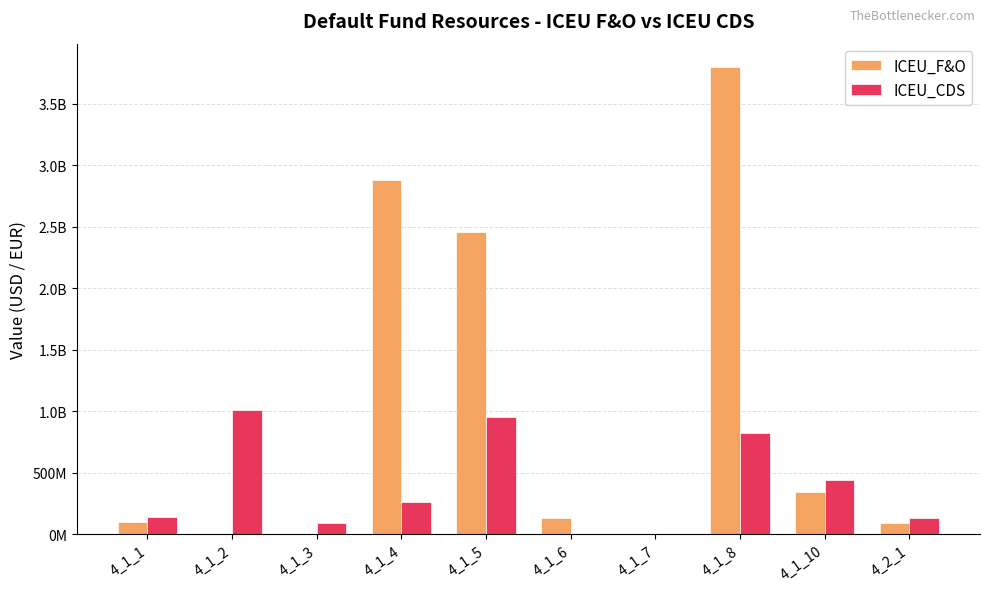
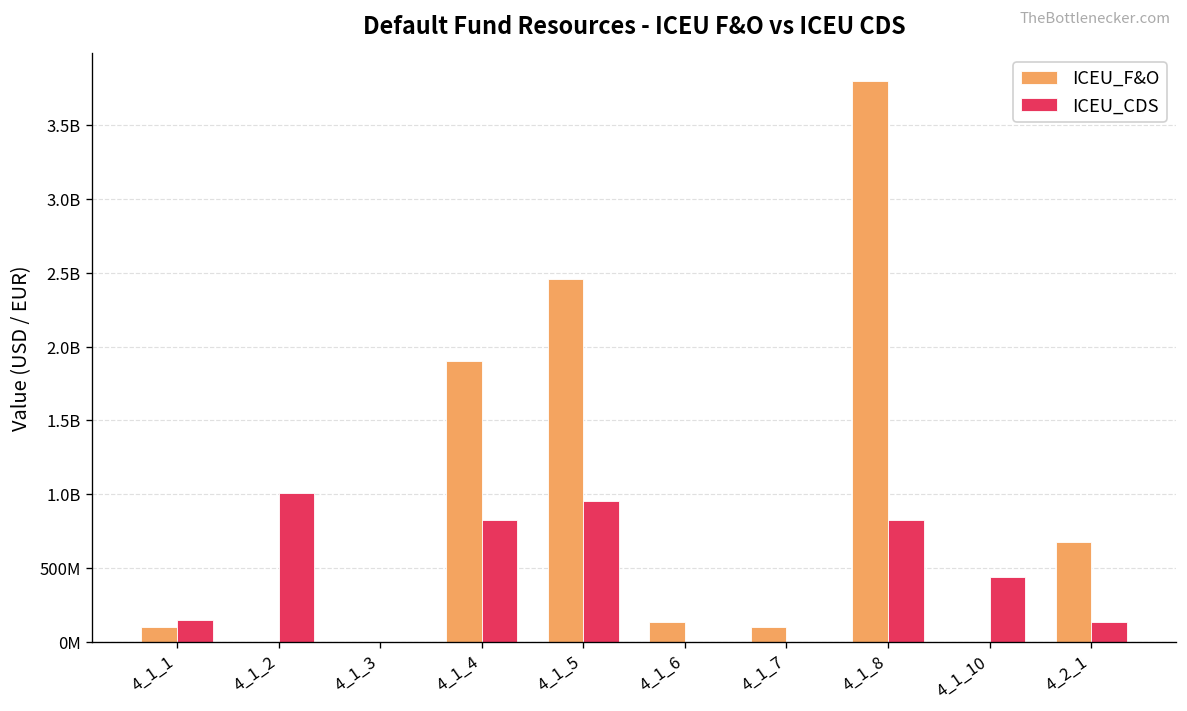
  {
    "ICEU_F&O": {
      "4_1_1": 100000000,
      "4_1_2": 0,
      "4_1_3": 0,
-     "4_1_4": 2880000000,
+     "4_1_4": 1900000000,
      "4_1_5": 2460000000,
      "4_1_6": 130000000,
-     "4_1_7": 0,
+     "4_1_7": 100000000,
      "4_1_8": 3800000000,
-     "4_1_10": 340000000,
-     "4_2_1": 90000000
+     "4_1_10": 0,
+     "4_2_1": 670000000
    },
    "ICEU_CDS": {
      "4_1_1": 140000000,
      "4_1_2": 1010000000,
-     "4_1_3": 90000000,
-     "4_1_4": 270000000,
+     "4_1_3": 0,
+     "4_1_4": 830000000,
      "4_1_5": 960000000,
      "4_1_6": 0,
      "4_1_7": 0,
      "4_1_8": 830000000,
      "4_1_10": 440000000,
      "4_2_1": 130000000
    }
  }
